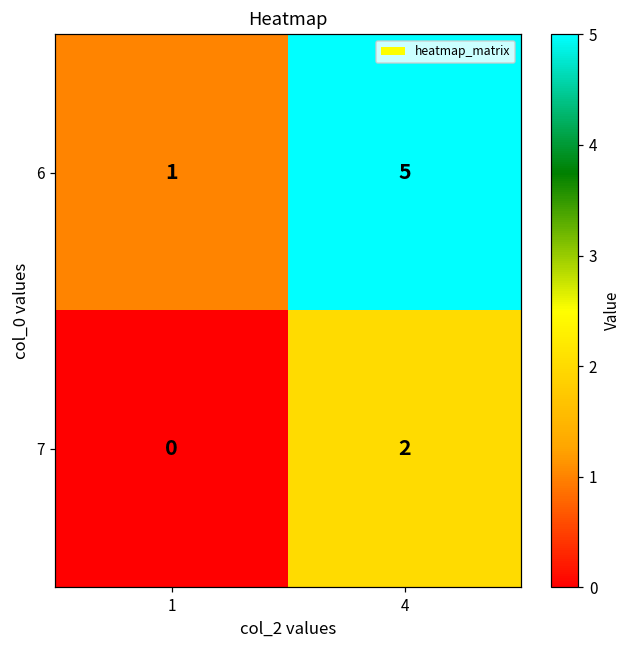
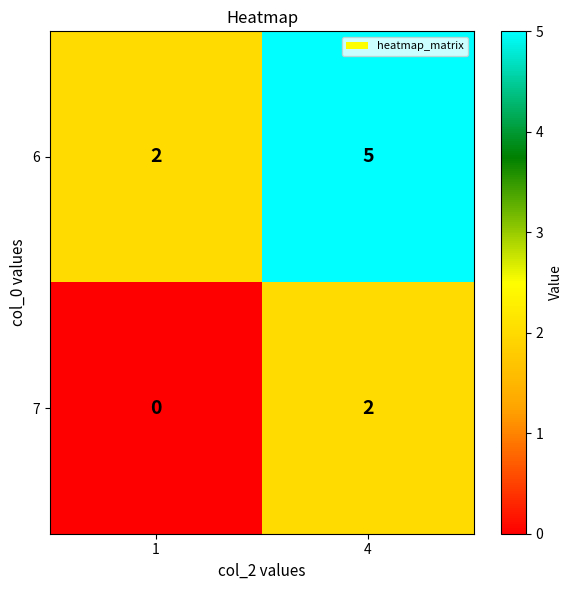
  {
    "6": {
-     "1": 1,
+     "1": 2,
      "4": 5
    },
    "7": {
      "1": 0,
      "4": 2
    }
  }
